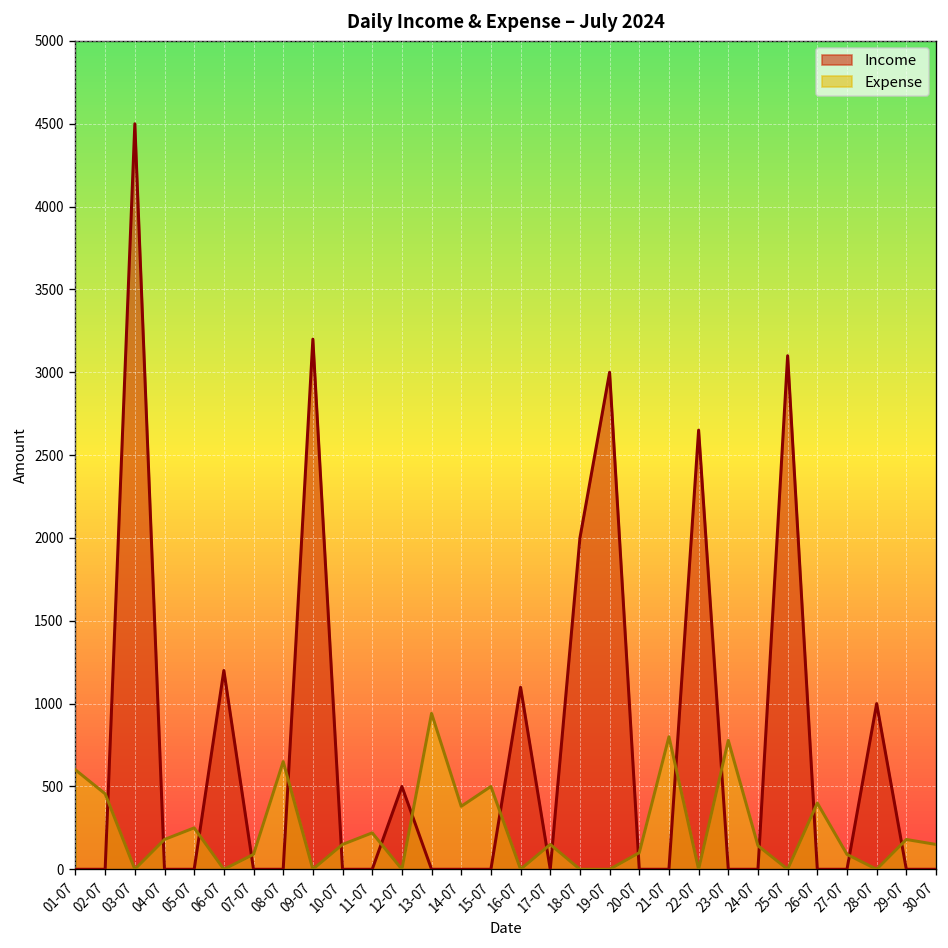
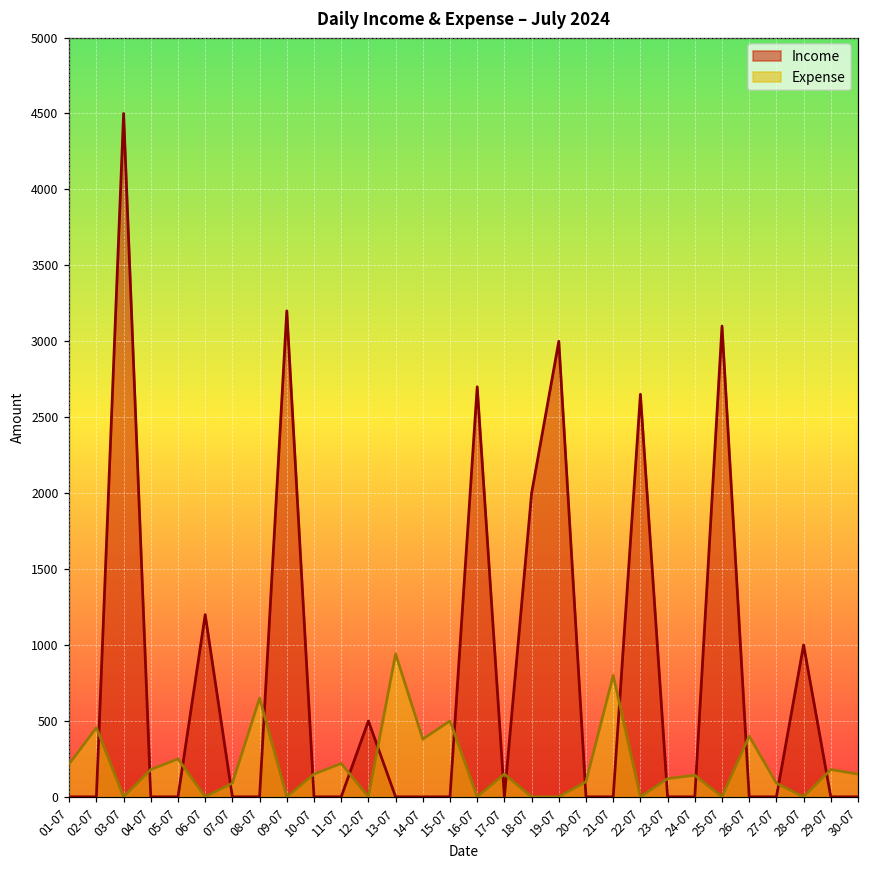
  {
    "Income": {
      "01-07": 0,
      "02-07": 0,
      "03-07": 4500,
      "04-07": 0,
      "05-07": 0,
      "06-07": 1200,
      "07-07": 0,
      "08-07": 0,
      "09-07": 3200,
      "10-07": 0,
      "11-07": 0,
      "12-07": 500,
      "13-07": 0,
      "14-07": 0,
      "15-07": 0,
-     "16-07": 1100,
+     "16-07": 2700,
      "17-07": 0,
      "18-07": 2000,
      "19-07": 3000,
      "20-07": 0,
      "21-07": 0,
      "22-07": 2650,
      "23-07": 0,
      "24-07": 0,
      "25-07": 3100,
      "26-07": 0,
      "27-07": 0,
      "28-07": 1000,
      "29-07": 0,
      "30-07": 0
    },
    "Expense": {
-     "01-07": 600,
+     "01-07": 220,
      "02-07": 460,
      "03-07": 0,
      "04-07": 180,
      "05-07": 250,
      "06-07": 0,
      "07-07": 90,
      "08-07": 650,
      "09-07": 0,
      "10-07": 150,
      "11-07": 220,
      "12-07": 0,
      "13-07": 940,
      "14-07": 380,
      "15-07": 500,
      "16-07": 0,
      "17-07": 150,
      "18-07": 0,
      "19-07": 0,
      "20-07": 100,
      "21-07": 800,
      "22-07": 0,
-     "23-07": 780,
+     "23-07": 120,
      "24-07": 140,
      "25-07": 0,
      "26-07": 400,
      "27-07": 90,
      "28-07": 0,
      "29-07": 180,
      "30-07": 150
    }
  }
